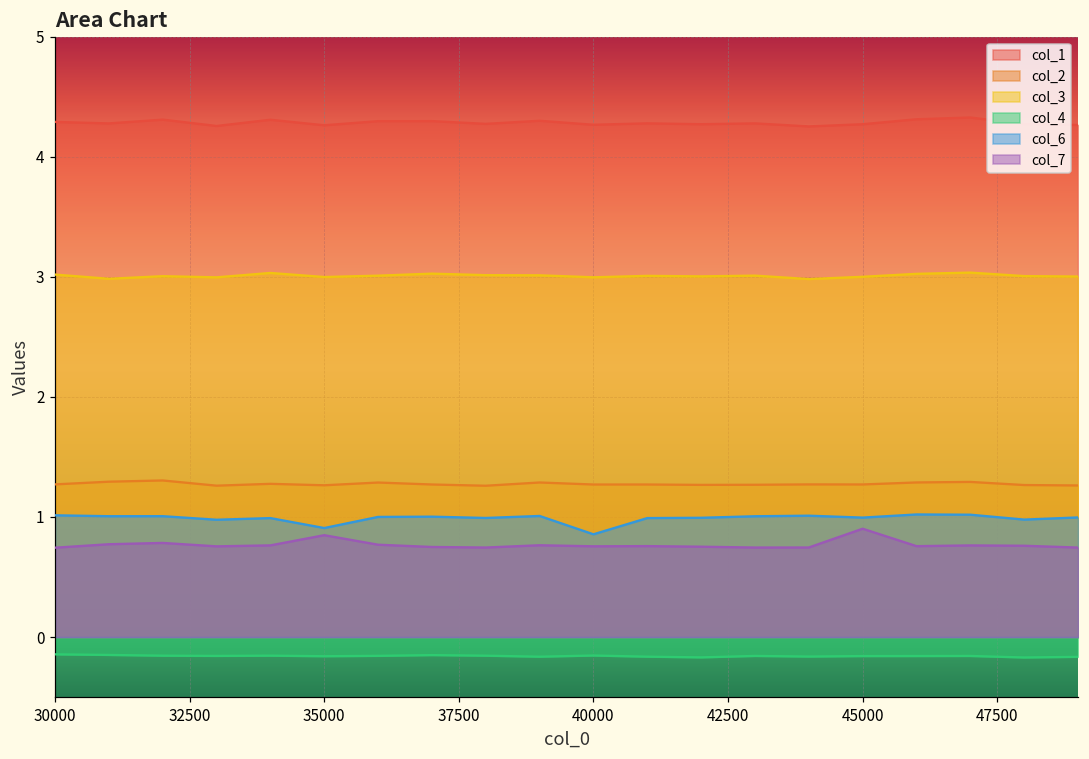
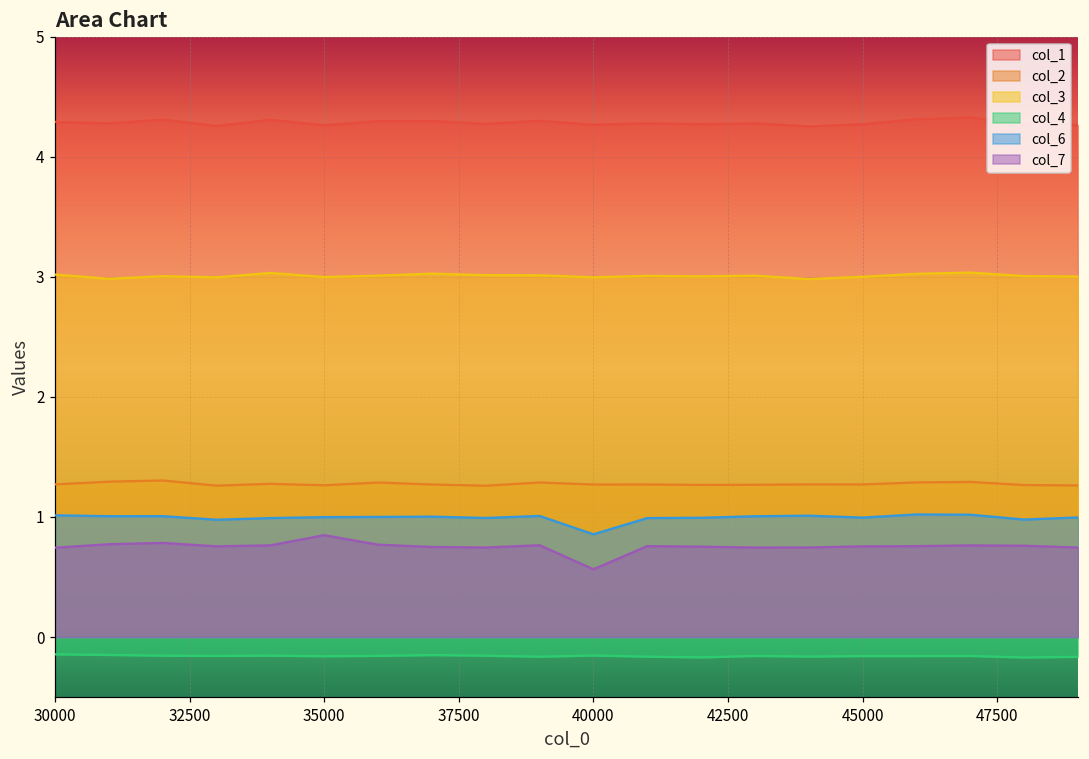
  {
    "col_6": {
      "30000": 1.01,
-     "35000": 0.91,
+     "35000": 1.00,
      "40000": 0.86,
      "45000": 0.99
    },
    "col_7": {
      "30000": 0.74,
      "35000": 0.85,
-     "40000": 0.76,
-     "45000": 0.90
+     "40000": 0.56,
+     "45000": 0.76
    }
  }
